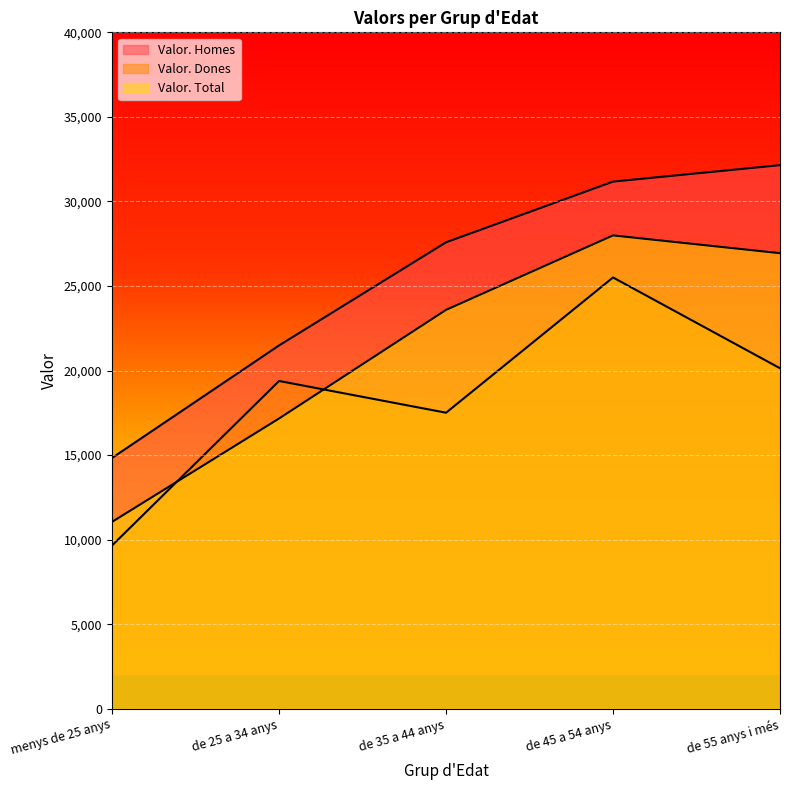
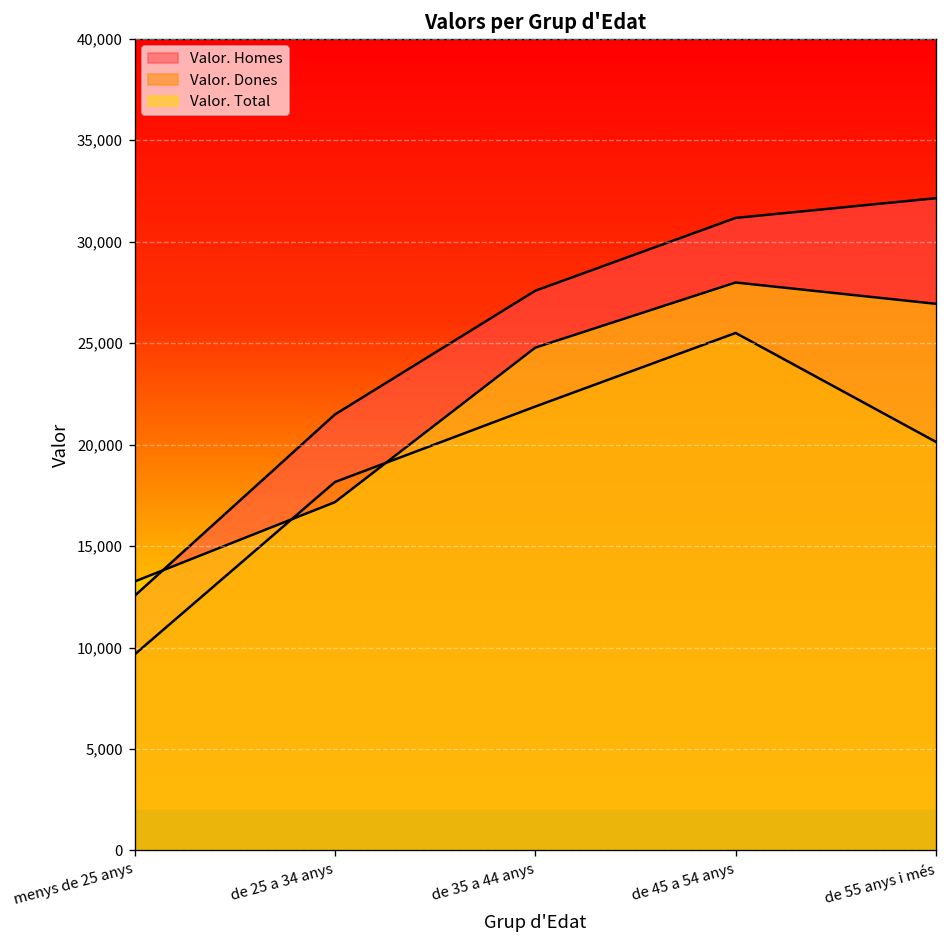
  {
    "Valor. Homes": {
-     "menys de 25 anys": "14,800",
+     "menys de 25 anys": "12,500",
      "de 25 a 34 anys": "21,500",
      "de 35 a 44 anys": "27,600",
      "de 45 a 54 anys": "31,200",
      "de 55 anys i més": "32,100"
    },
    "Valor. Dones": {
      "menys de 25 anys": "9,700",
-     "de 25 a 34 anys": "19,400",
-     "de 35 a 44 anys": "17,500",
+     "de 25 a 34 anys": "18,200",
+     "de 35 a 44 anys": "21,900",
      "de 45 a 54 anys": "25,500",
      "de 55 anys i més": "20,100"
    },
    "Valor. Total": {
-     "menys de 25 anys": "11,100",
+     "menys de 25 anys": "13,300",
      "de 25 a 34 anys": "17,200",
-     "de 35 a 44 anys": "23,600",
+     "de 35 a 44 anys": "24,800",
      "de 45 a 54 anys": "28,000",
      "de 55 anys i més": "26,900"
    }
  }
